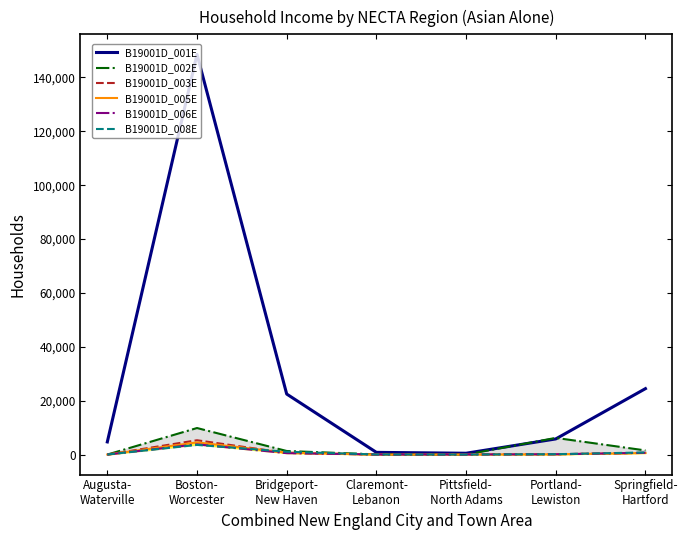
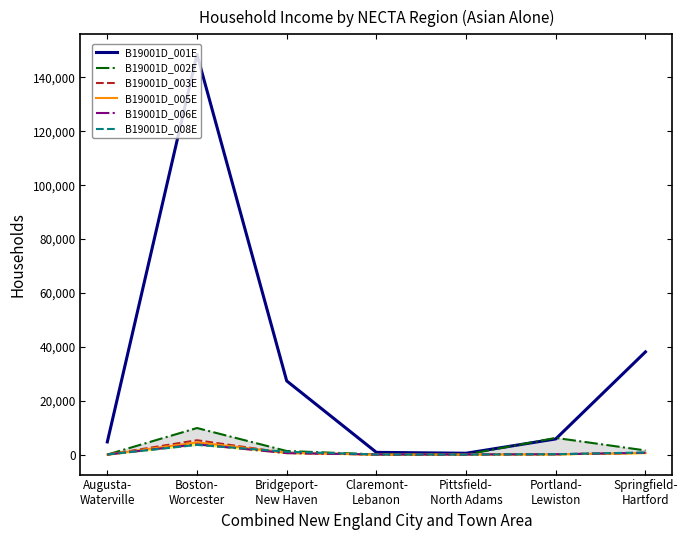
  {
    "B19001D_001E": {
      "Augusta- Waterville": "5,000",
-     "Bridgeport- New Haven": "22,000",
-     "Springfield- Hartford": "24,000"
+     "Bridgeport- New Haven": "27,000",
+     "Springfield- Hartford": "38,000"
    }
  }
